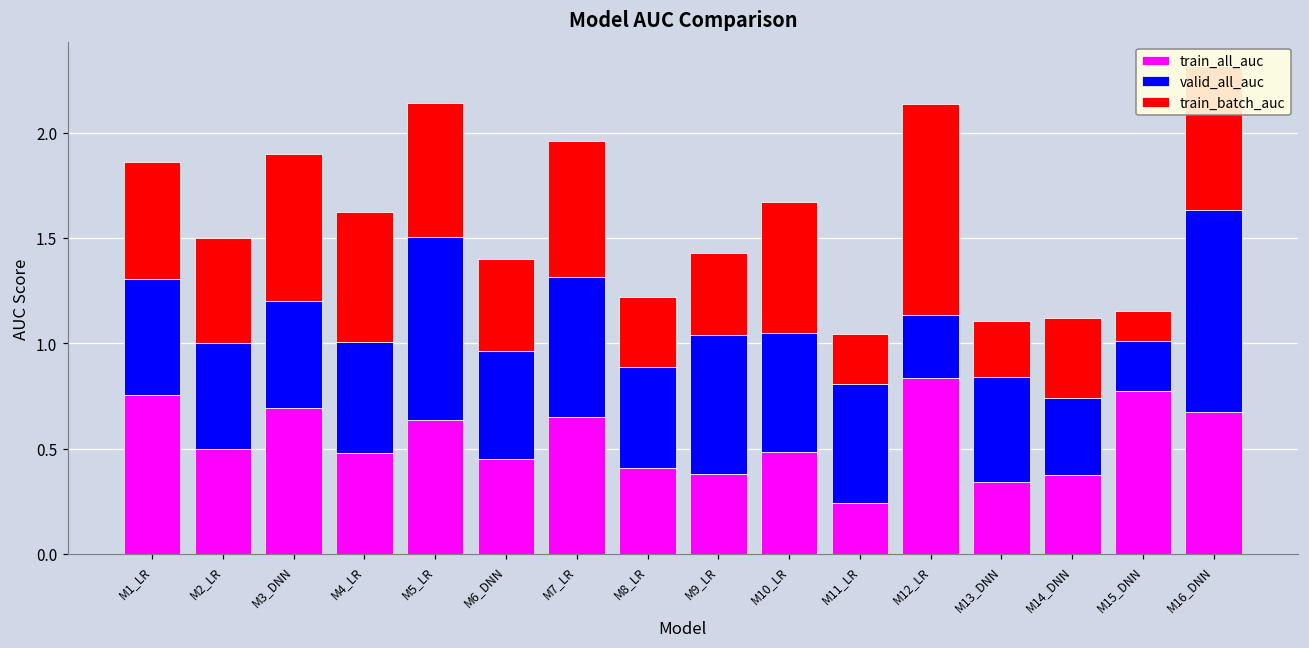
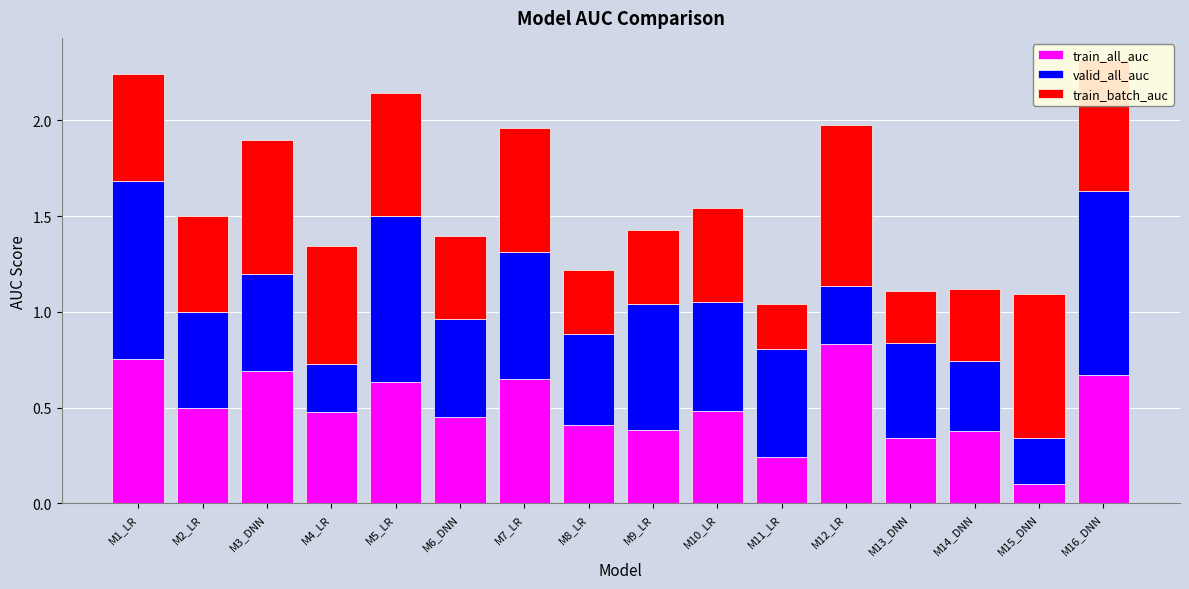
  {
    "train_all_auc": {
      "M1_LR": 0.75,
      "M2_LR": 0.50,
      "M3_DNN": 0.69,
      "M4_LR": 0.48,
      "M5_LR": 0.63,
      "M6_DNN": 0.45,
      "M7_LR": 0.65,
      "M8_LR": 0.41,
      "M9_LR": 0.38,
      "M10_LR": 0.48,
      "M11_LR": 0.24,
      "M12_LR": 0.83,
      "M13_DNN": 0.34,
      "M14_DNN": 0.38,
-     "M15_DNN": 0.77,
+     "M15_DNN": 0.10,
      "M16_DNN": 0.67
    },
    "valid_all_auc": {
-     "M1_LR": 0.55,
+     "M1_LR": 0.93,
      "M2_LR": 0.50,
      "M3_DNN": 0.51,
-     "M4_LR": 0.53,
+     "M4_LR": 0.25,
      "M5_LR": 0.87,
      "M6_DNN": 0.51,
      "M7_LR": 0.66,
      "M8_LR": 0.48,
      "M9_LR": 0.66,
      "M10_LR": 0.57,
      "M11_LR": 0.57,
      "M12_LR": 0.30,
      "M13_DNN": 0.50,
      "M14_DNN": 0.37,
      "M15_DNN": 0.24,
      "M16_DNN": 0.96
    },
    "train_batch_auc": {
      "M1_LR": 0.56,
      "M2_LR": 0.50,
      "M3_DNN": 0.70,
      "M4_LR": 0.62,
      "M5_LR": 0.64,
      "M6_DNN": 0.44,
      "M7_LR": 0.65,
      "M8_LR": 0.33,
      "M9_LR": 0.39,
-     "M10_LR": 0.62,
+     "M10_LR": 0.49,
      "M11_LR": 0.24,
-     "M12_LR": 1.00,
+     "M12_LR": 0.84,
      "M13_DNN": 0.27,
      "M14_DNN": 0.38,
-     "M15_DNN": 0.14
+     "M15_DNN": 0.75
    }
  }
